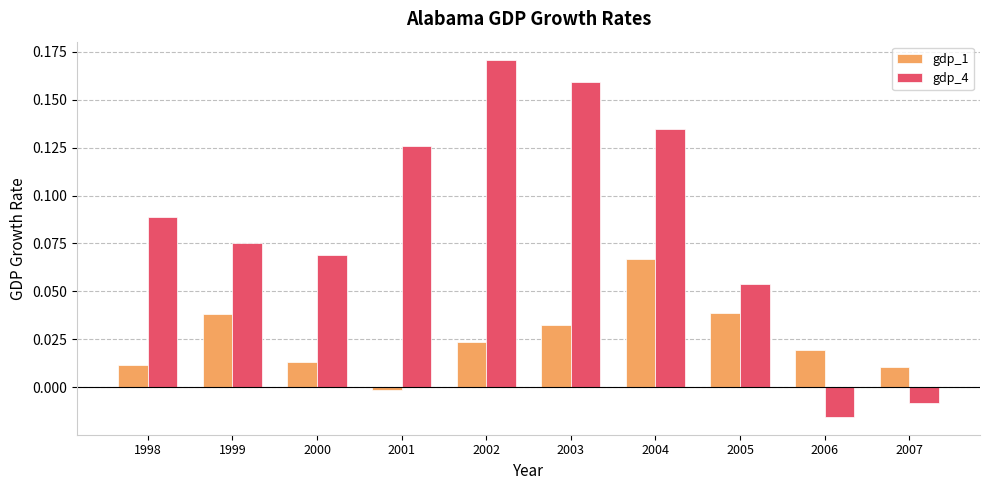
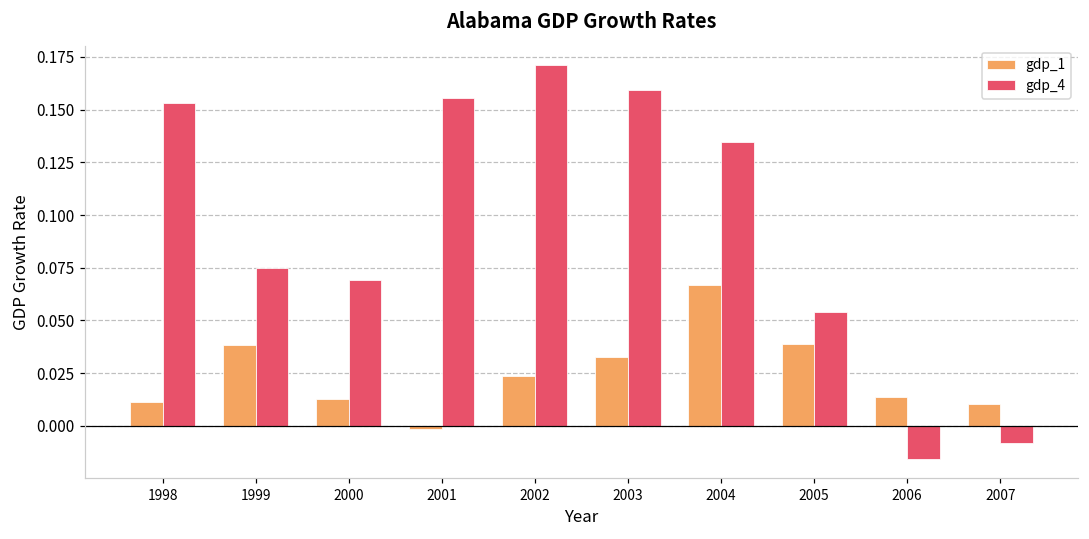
  {
    "gdp_1": {
      "1998": 0.011,
      "1999": 0.038,
      "2000": 0.013,
      "2001": -0.001,
      "2002": 0.024,
      "2003": 0.033,
      "2004": 0.067,
      "2005": 0.039,
-     "2006": 0.020,
+     "2006": 0.014,
      "2007": 0.011
    },
    "gdp_4": {
-     "1998": 0.089,
+     "1998": 0.153,
      "1999": 0.075,
      "2000": 0.069,
-     "2001": 0.126,
+     "2001": 0.155,
      "2002": 0.171,
      "2003": 0.159,
      "2004": 0.135,
      "2005": 0.054,
      "2006": -0.015,
      "2007": -0.008
    }
  }
